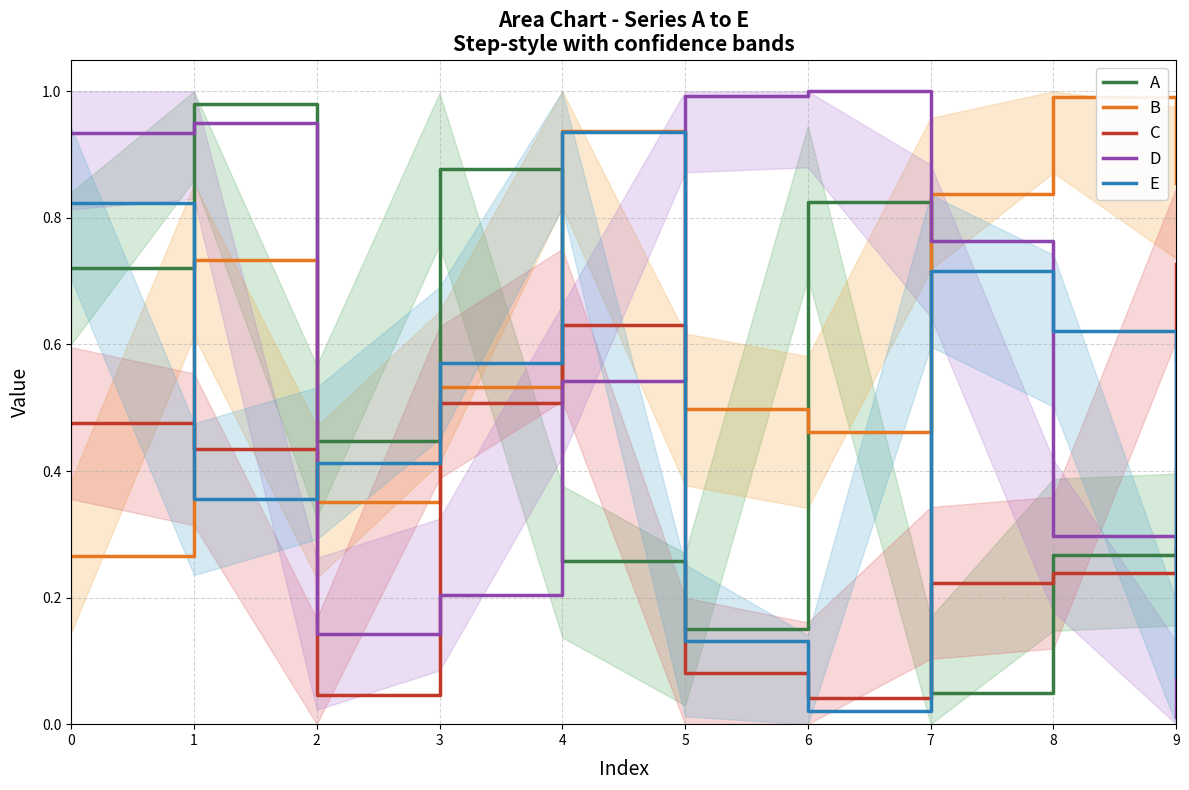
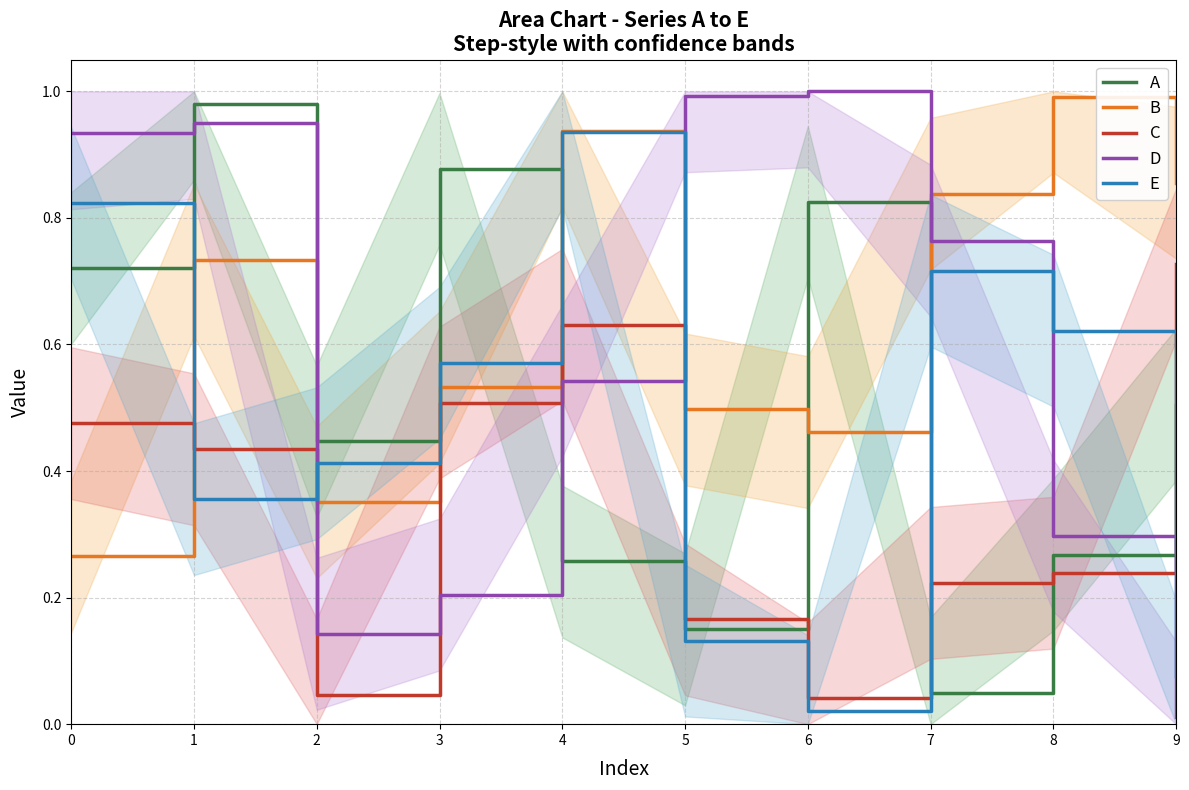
  {
    "A": {
      "0": 0.72,
      "1": 0.98,
      "2": 0.45,
      "3": 0.88,
      "4": 0.26,
      "5": 0.15,
      "6": 0.83,
      "7": 0.05,
      "8": 0.27,
-     "9": 0.28
+     "9": 0.51
    },
    "C": {
      "0": 0.48,
      "1": 0.43,
      "2": 0.05,
      "3": 0.51,
      "4": 0.63,
-     "5": 0.08,
+     "5": 0.17,
      "6": 0.04,
      "7": 0.22,
      "8": 0.24,
      "9": 0.73
    },
    "D": {
      "0": 0.93,
      "1": 0.95,
      "2": 0.14,
      "3": 0.20,
      "4": 0.54,
      "5": 0.99,
      "7": 0.76,
      "8": 0.30,
      "9": 0.01
    },
    "E": {
      "0": 0.82,
      "1": 0.36,
      "2": 0.41,
      "3": 0.57,
      "5": 0.13,
      "6": 0.02,
      "7": 0.72,
      "8": 0.62,
      "9": 0.08
    }
  }
